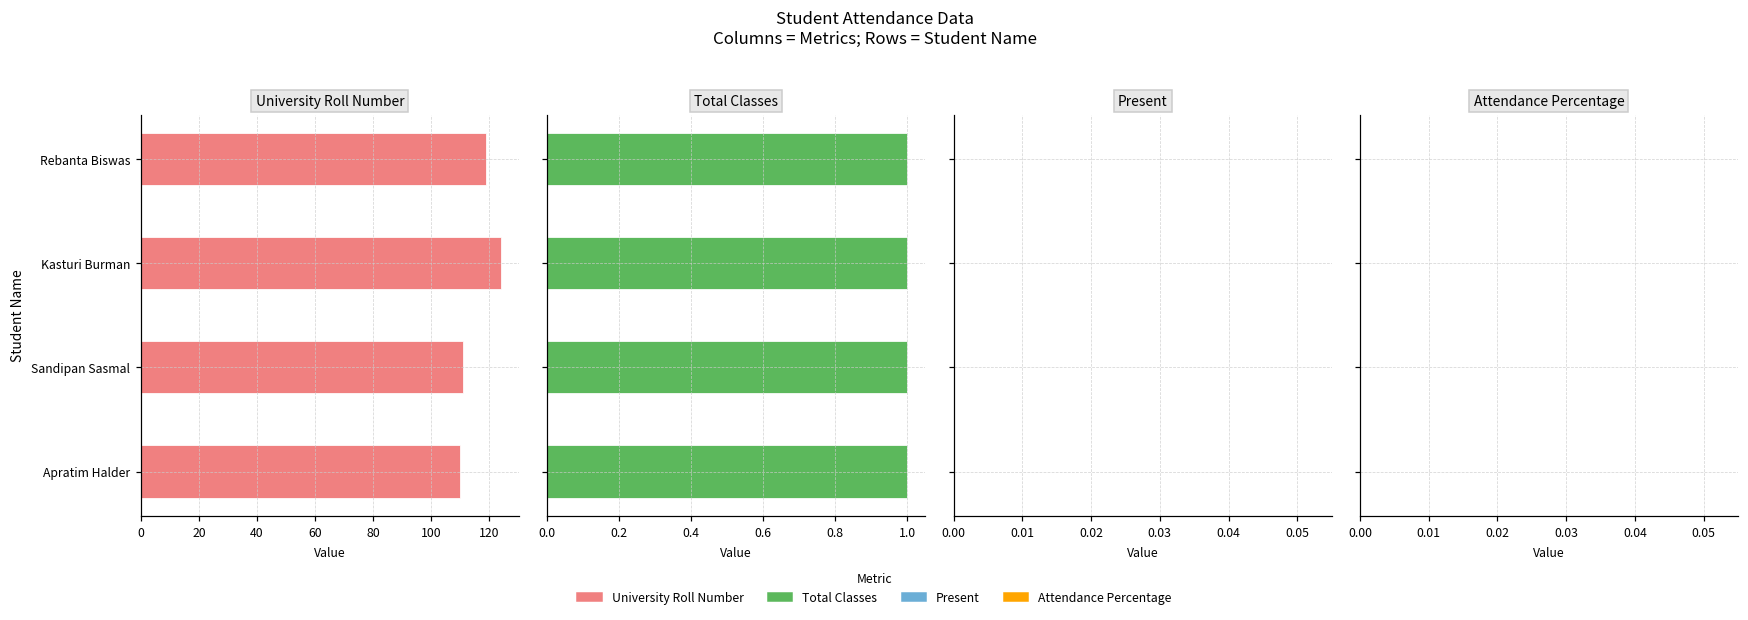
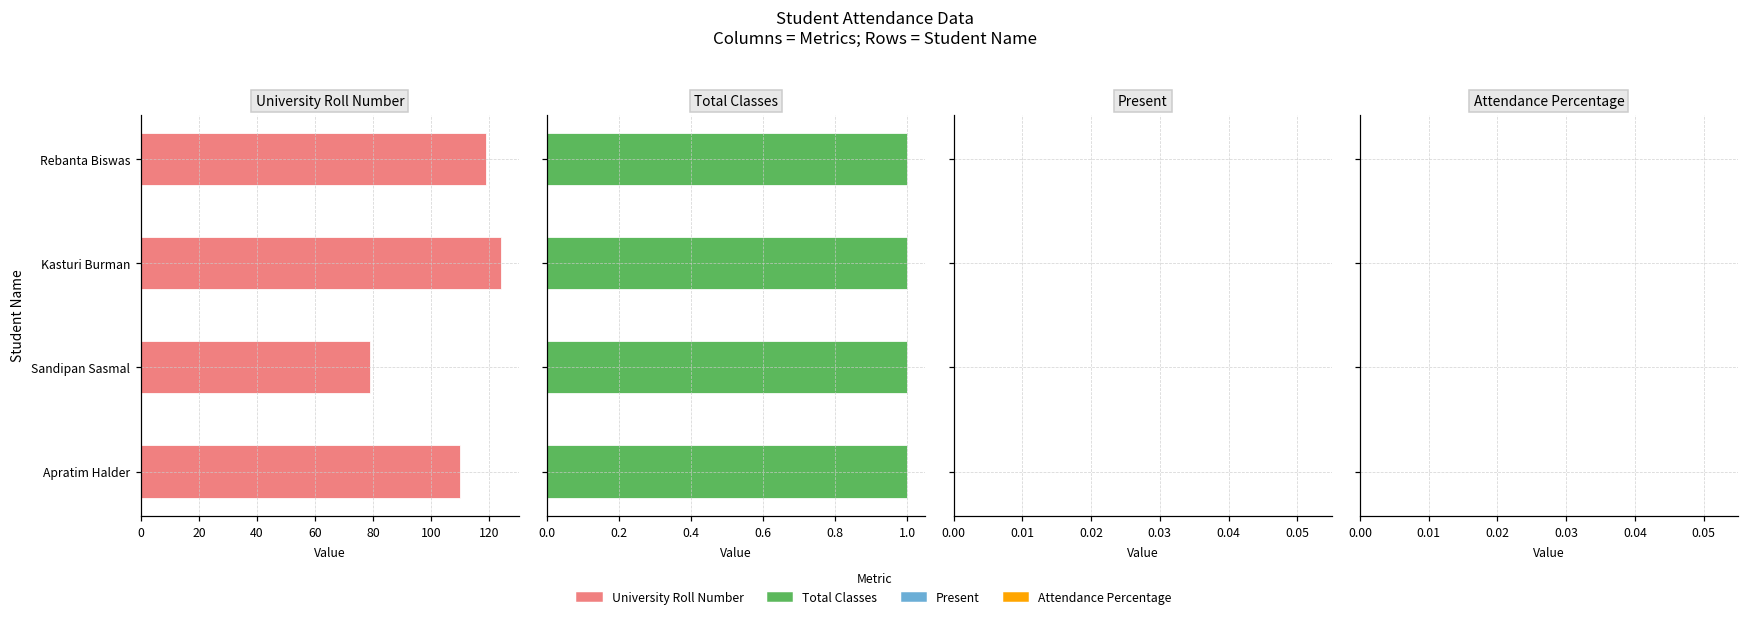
  {
    "University Roll Number": {
      "Rebanta Biswas": 119,
      "Kasturi Burman": 124,
-     "Sandipan Sasmal": 111,
+     "Sandipan Sasmal": 79,
      "Apratim Halder": 110
    }
  }
